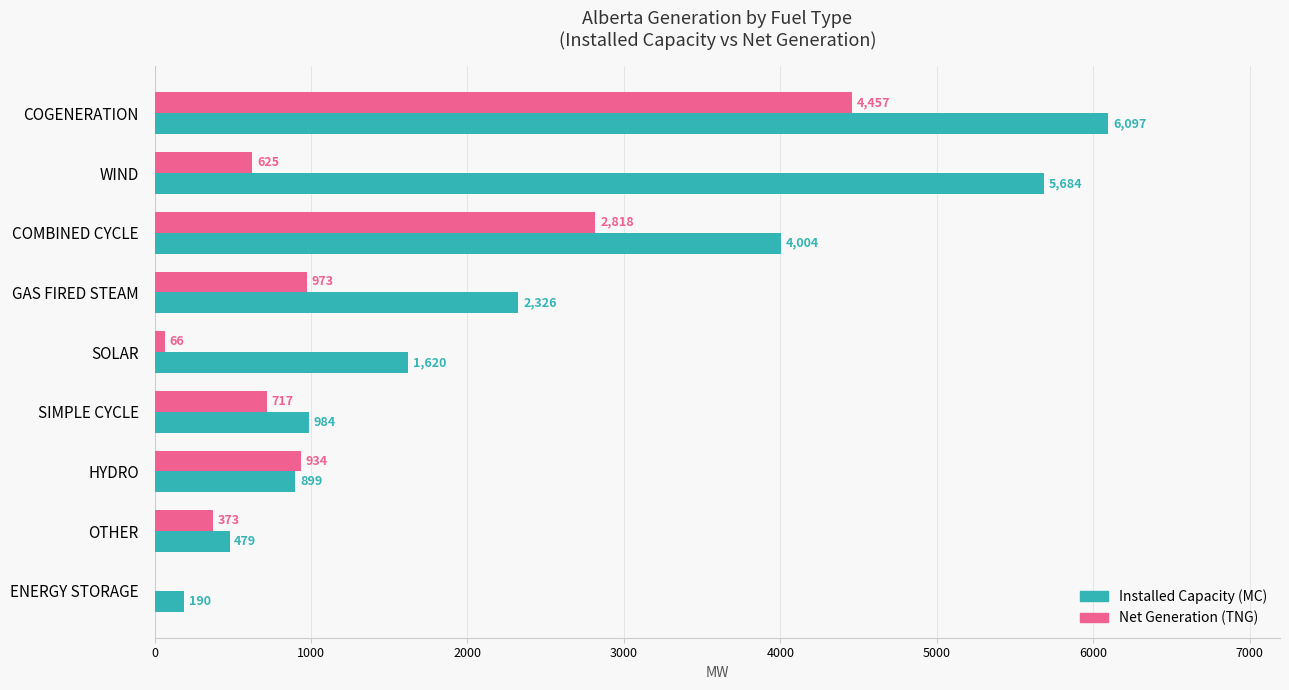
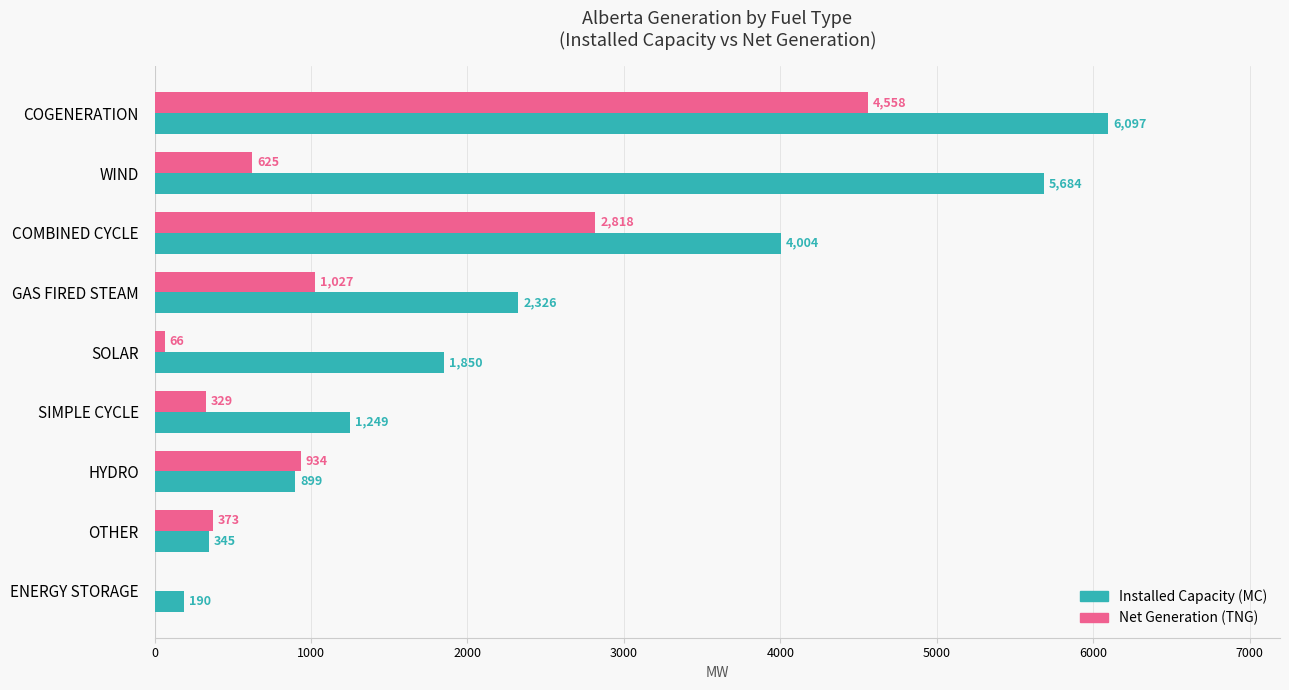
  {
    "Installed Capacity (MC)": {
      "COGENERATION": "6,097",
      "WIND": "5,684",
      "COMBINED CYCLE": "4,004",
      "GAS FIRED STEAM": "2,326",
-     "SOLAR": "1,620",
-     "SIMPLE CYCLE": "984",
+     "SOLAR": "1,850",
+     "SIMPLE CYCLE": "1,249",
      "HYDRO": "899",
-     "OTHER": "479",
+     "OTHER": "345",
      "ENERGY STORAGE": "190"
    },
    "Net Generation (TNG)": {
-     "COGENERATION": "4,457",
+     "COGENERATION": "4,558",
      "WIND": "625",
      "COMBINED CYCLE": "2,818",
-     "GAS FIRED STEAM": "973",
+     "GAS FIRED STEAM": "1,027",
      "SOLAR": "66",
-     "SIMPLE CYCLE": "717",
+     "SIMPLE CYCLE": "329",
      "HYDRO": "934",
      "OTHER": "373"
    }
  }
